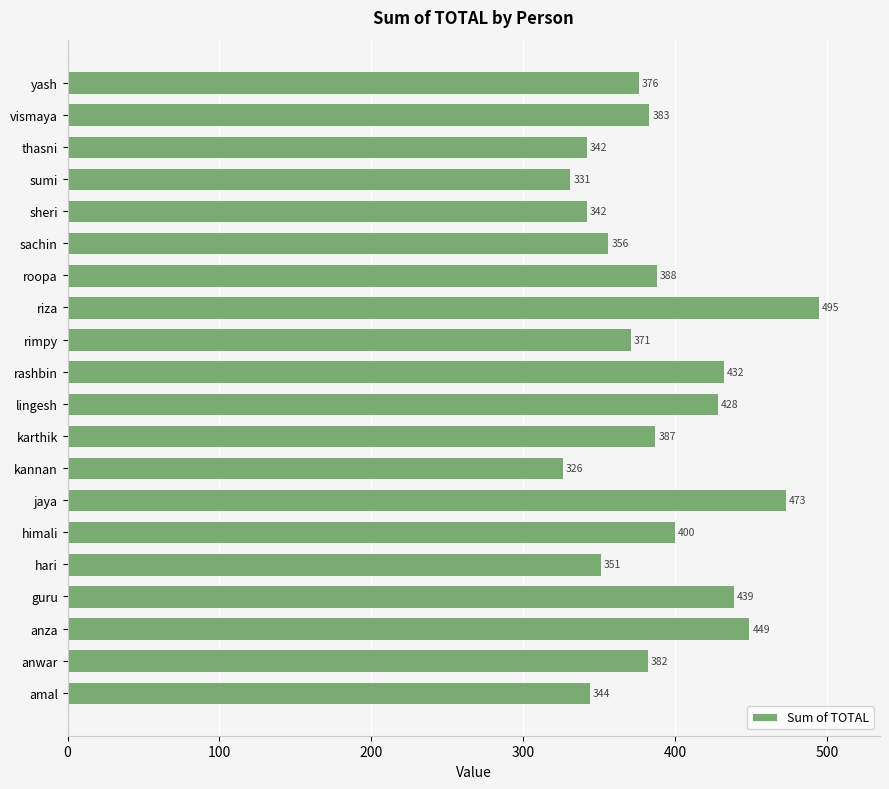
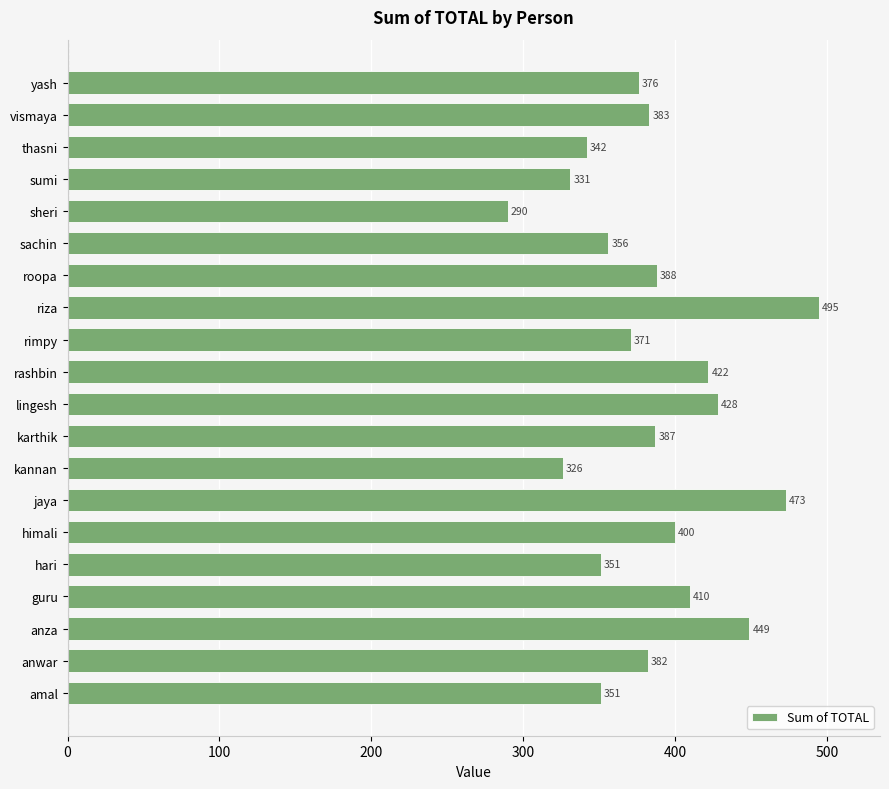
  {
    "yash": 376,
    "vismaya": 383,
    "thasni": 342,
    "sumi": 331,
-   "sheri": 342,
+   "sheri": 290,
    "sachin": 356,
    "roopa": 388,
    "riza": 495,
    "rimpy": 371,
-   "rashbin": 432,
+   "rashbin": 422,
    "lingesh": 428,
    "karthik": 387,
    "kannan": 326,
    "jaya": 473,
    "himali": 400,
    "hari": 351,
-   "guru": 439,
+   "guru": 410,
    "anza": 449,
    "anwar": 382,
-   "amal": 344
+   "amal": 351
  }
